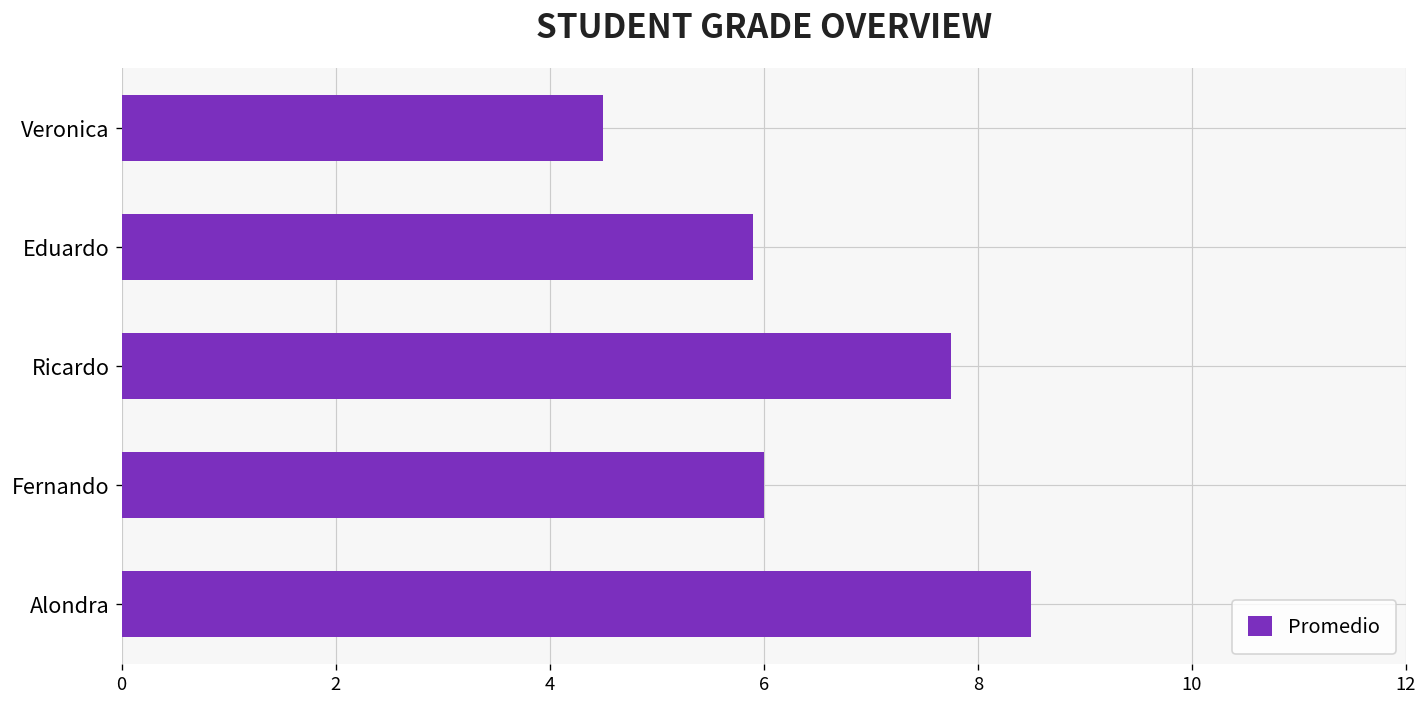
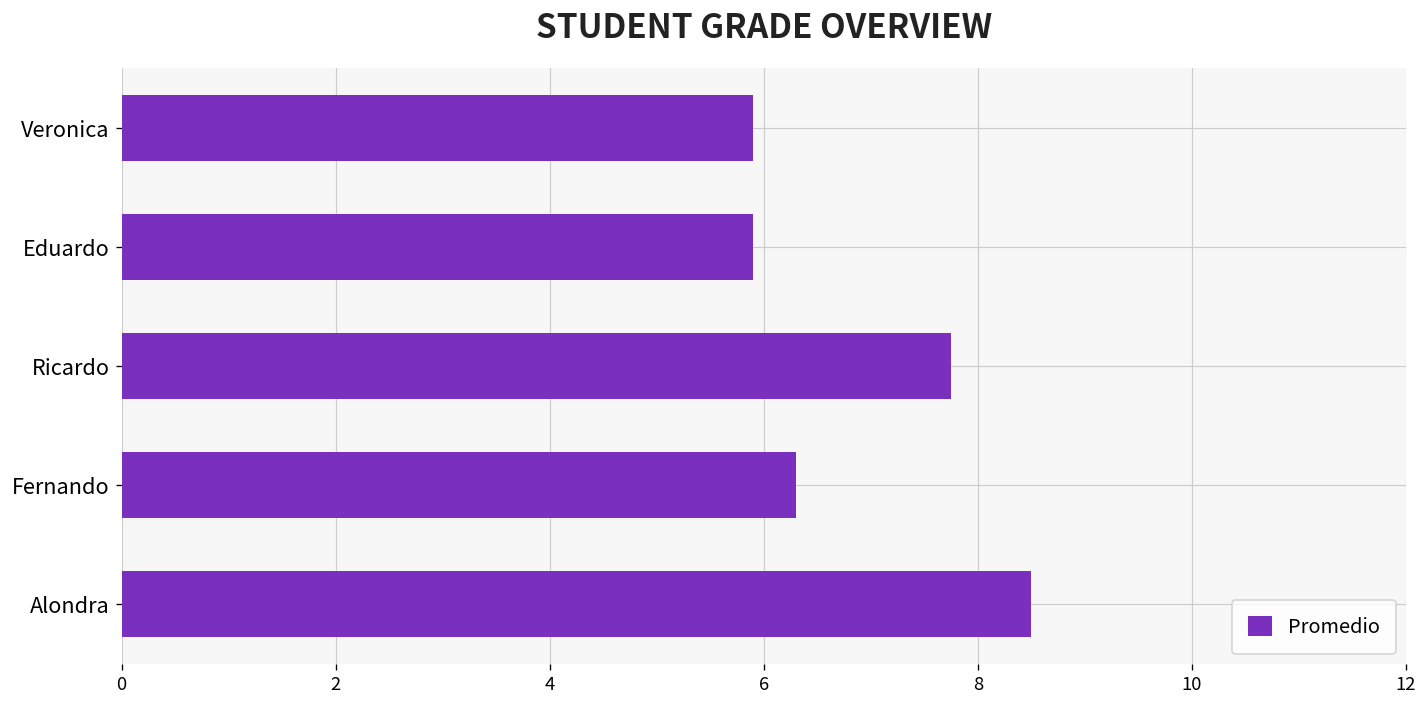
  {
-   "Veronica": 4.5,
+   "Veronica": 5.9,
    "Eduardo": 5.9,
    "Ricardo": 7.8,
-   "Fernando": 6.0,
+   "Fernando": 6.3,
    "Alondra": 8.5
  }
